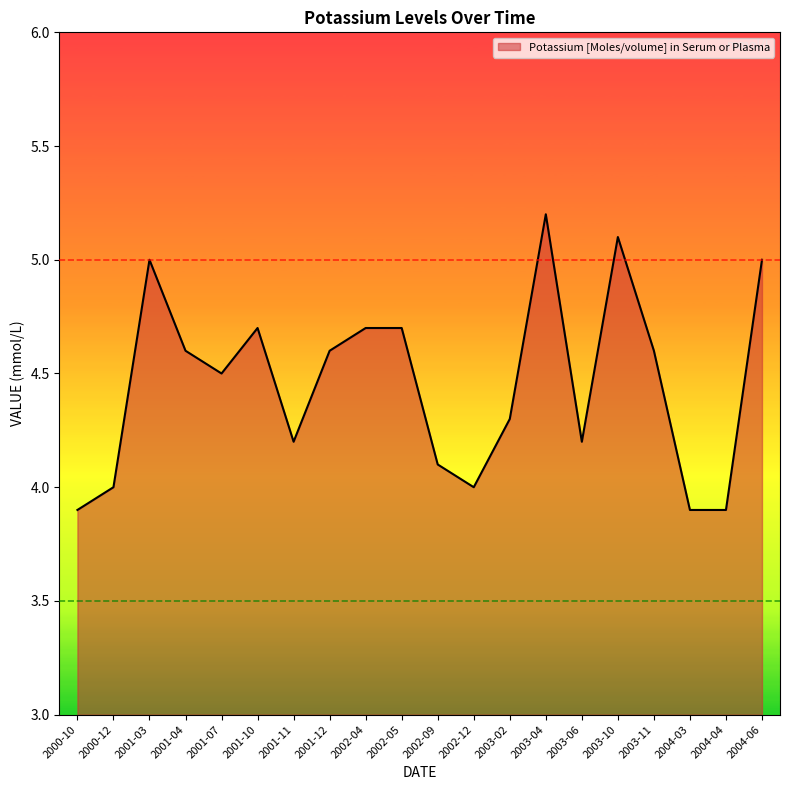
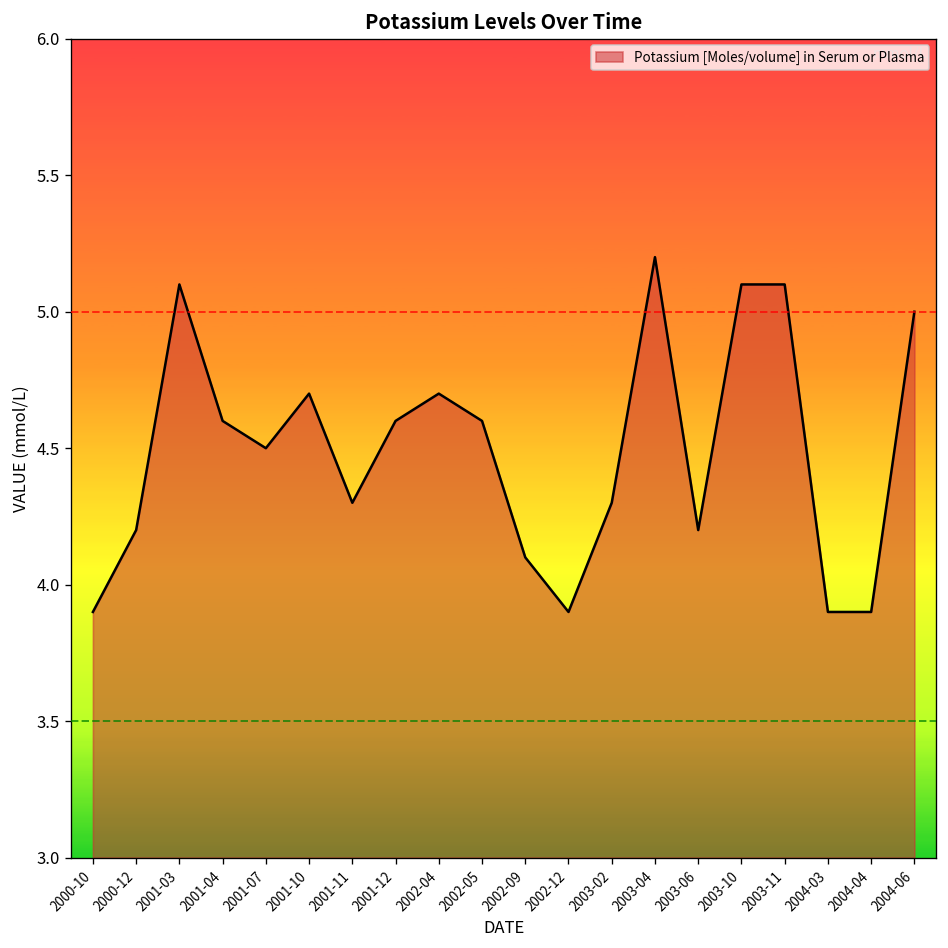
  {
    "2000-10": 3.9,
-   "2000-12": 4.0,
-   "2001-03": 5.0,
+   "2000-12": 4.2,
+   "2001-03": 5.1,
    "2001-04": 4.6,
    "2001-07": 4.5,
    "2001-10": 4.7,
-   "2001-11": 4.2,
+   "2001-11": 4.3,
    "2001-12": 4.6,
    "2002-04": 4.7,
-   "2002-05": 4.7,
+   "2002-05": 4.6,
    "2002-09": 4.1,
-   "2002-12": 4.0,
+   "2002-12": 3.9,
    "2003-02": 4.3,
    "2003-04": 5.2,
    "2003-06": 4.2,
    "2003-10": 5.1,
-   "2003-11": 4.6,
+   "2003-11": 5.1,
    "2004-03": 3.9,
    "2004-04": 3.9,
    "2004-06": 5.0
  }
